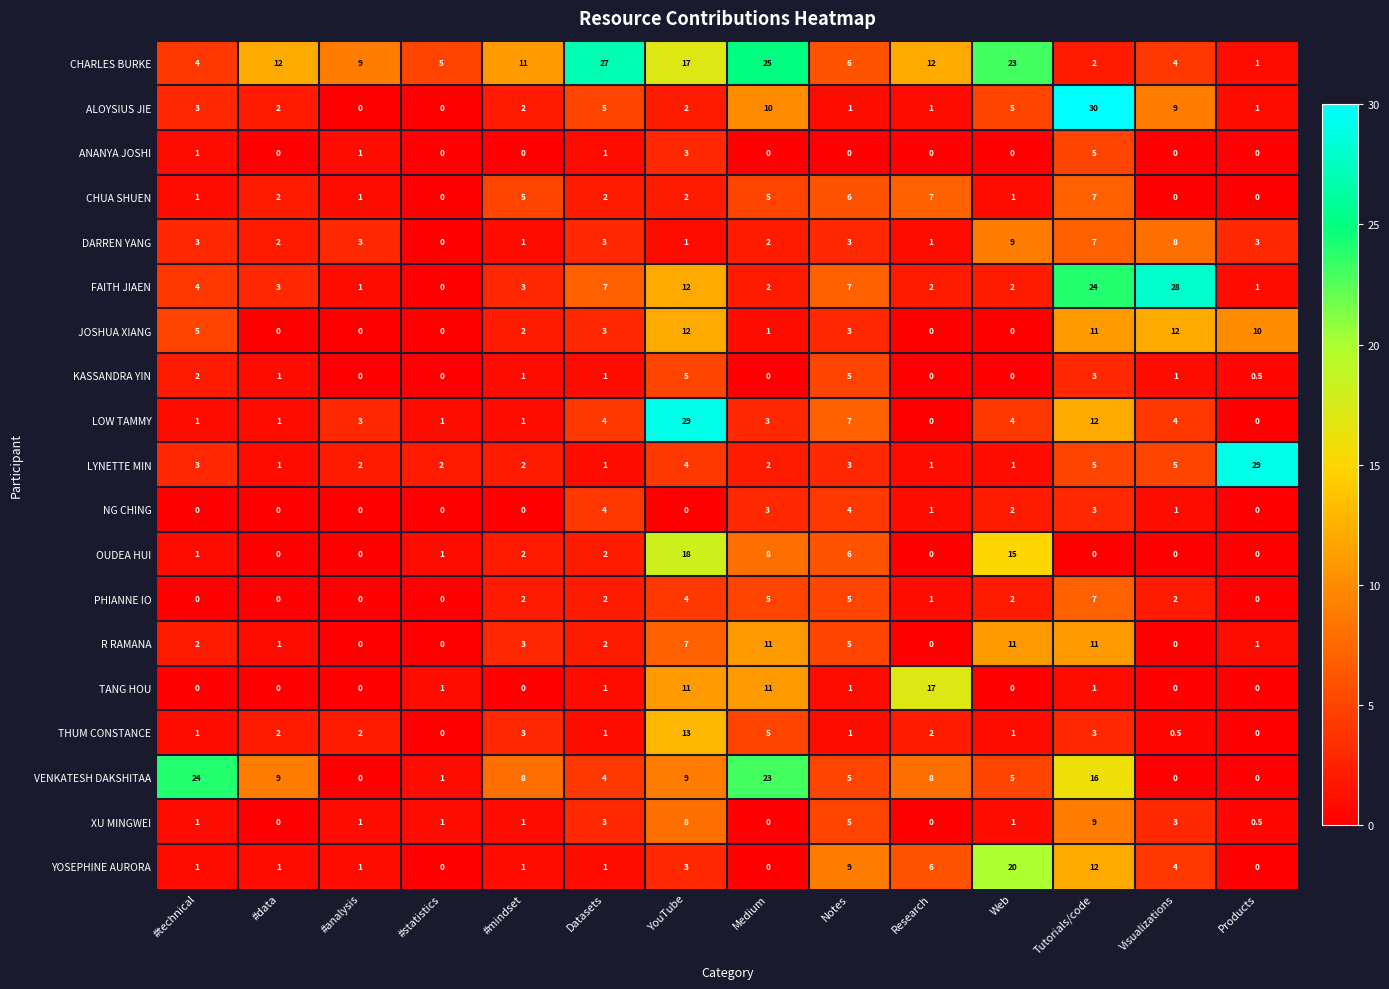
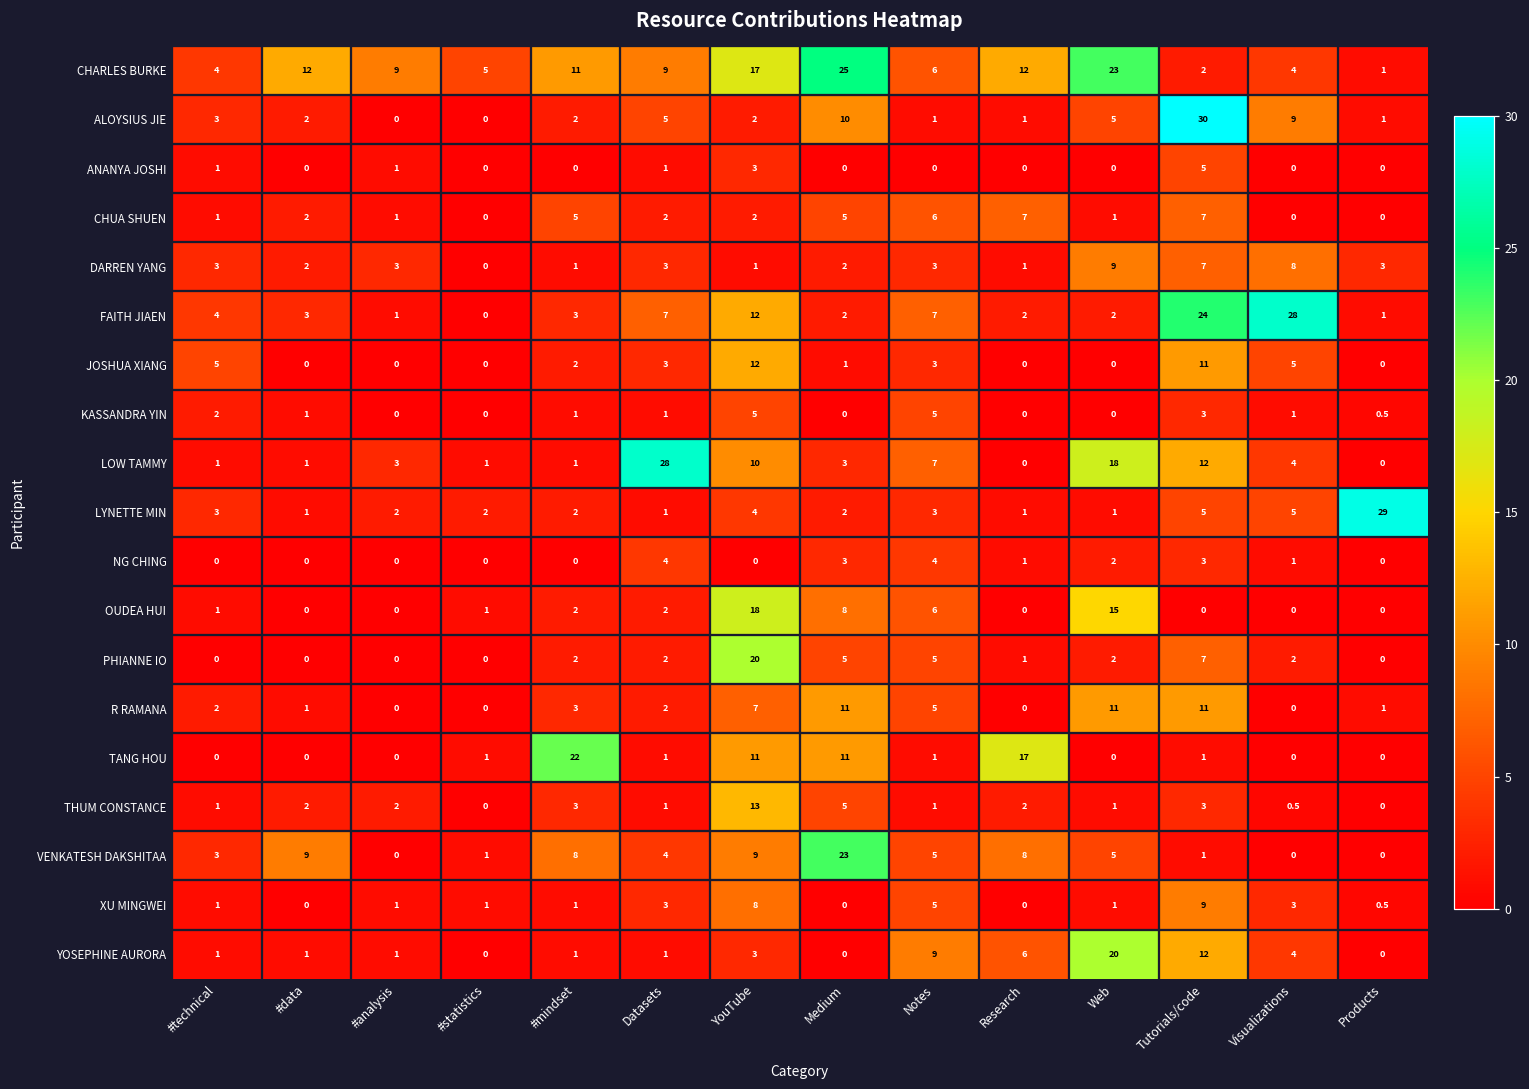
  {
    "CHARLES BURKE": {
      "#technical": 4,
      "#data": 12,
      "#analysis": 9,
      "#statistics": 5,
      "#mindset": 11,
-     "Datasets": 27,
+     "Datasets": 9,
      "YouTube": 17,
      "Medium": 25,
      "Notes": 6,
      "Research": 12,
      "Web": 23,
      "Tutorials/code": 2,
      "Visualizations": 4,
      "Products": 1
    },
    "JOSHUA XIANG": {
      "#technical": 5,
      "#data": 0,
      "#analysis": 0,
      "#statistics": 0,
      "#mindset": 2,
      "Datasets": 3,
      "YouTube": 12,
      "Medium": 1,
      "Notes": 3,
      "Research": 0,
      "Web": 0,
      "Tutorials/code": 11,
-     "Visualizations": 12,
-     "Products": 10
+     "Visualizations": 5,
+     "Products": 0
    },
    "LOW TAMMY": {
      "#technical": 1,
      "#data": 1,
      "#analysis": 3,
      "#statistics": 1,
      "#mindset": 1,
-     "Datasets": 4,
-     "YouTube": 29,
+     "Datasets": 28,
+     "YouTube": 10,
      "Medium": 3,
      "Notes": 7,
      "Research": 0,
-     "Web": 4,
+     "Web": 18,
      "Tutorials/code": 12,
      "Visualizations": 4,
      "Products": 0
    },
    "PHIANNE IO": {
      "#technical": 0,
      "#data": 0,
      "#analysis": 0,
      "#statistics": 0,
      "#mindset": 2,
      "Datasets": 2,
-     "YouTube": 4,
+     "YouTube": 20,
      "Medium": 5,
      "Notes": 5,
      "Research": 1,
      "Web": 2,
      "Tutorials/code": 7,
      "Visualizations": 2,
      "Products": 0
    },
    "TANG HOU": {
      "#technical": 0,
      "#data": 0,
      "#analysis": 0,
      "#statistics": 1,
-     "#mindset": 0,
+     "#mindset": 22,
      "Datasets": 1,
      "YouTube": 11,
      "Medium": 11,
      "Notes": 1,
      "Research": 17,
      "Web": 0,
      "Tutorials/code": 1,
      "Visualizations": 0,
      "Products": 0
    },
    "VENKATESH DAKSHITAA": {
-     "#technical": 24,
+     "#technical": 3,
      "#data": 9,
      "#analysis": 0,
      "#statistics": 1,
      "#mindset": 8,
      "Datasets": 4,
      "YouTube": 9,
      "Medium": 23,
      "Notes": 5,
      "Research": 8,
      "Web": 5,
-     "Tutorials/code": 16,
+     "Tutorials/code": 1,
      "Visualizations": 0,
      "Products": 0
    }
  }
